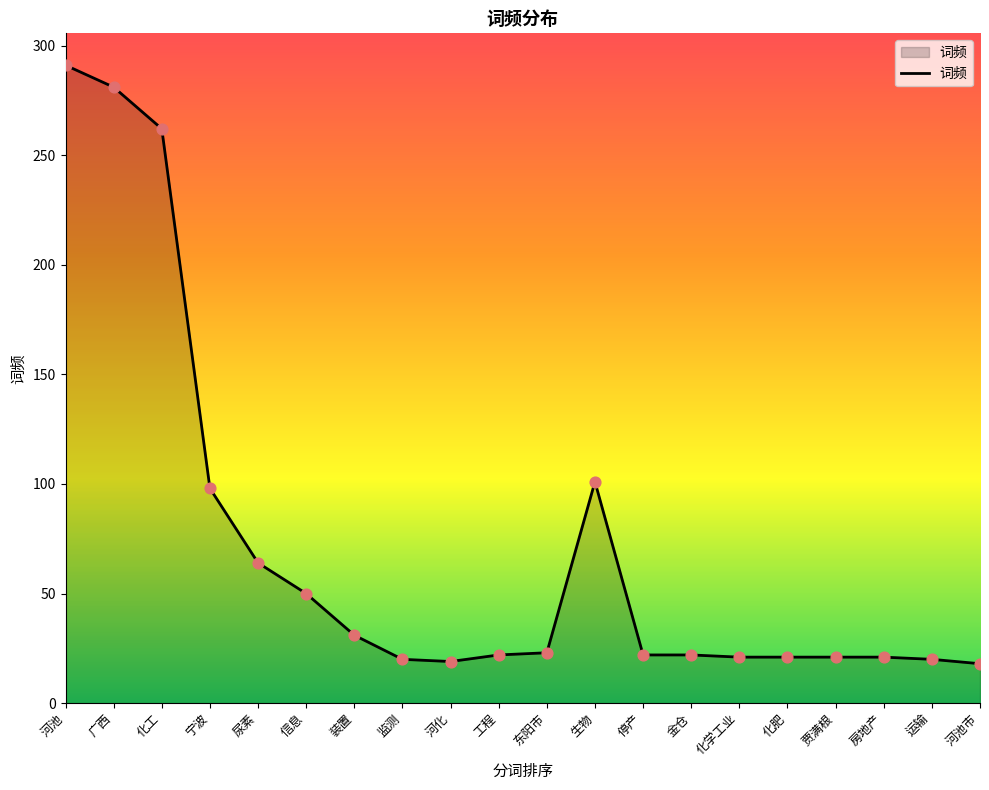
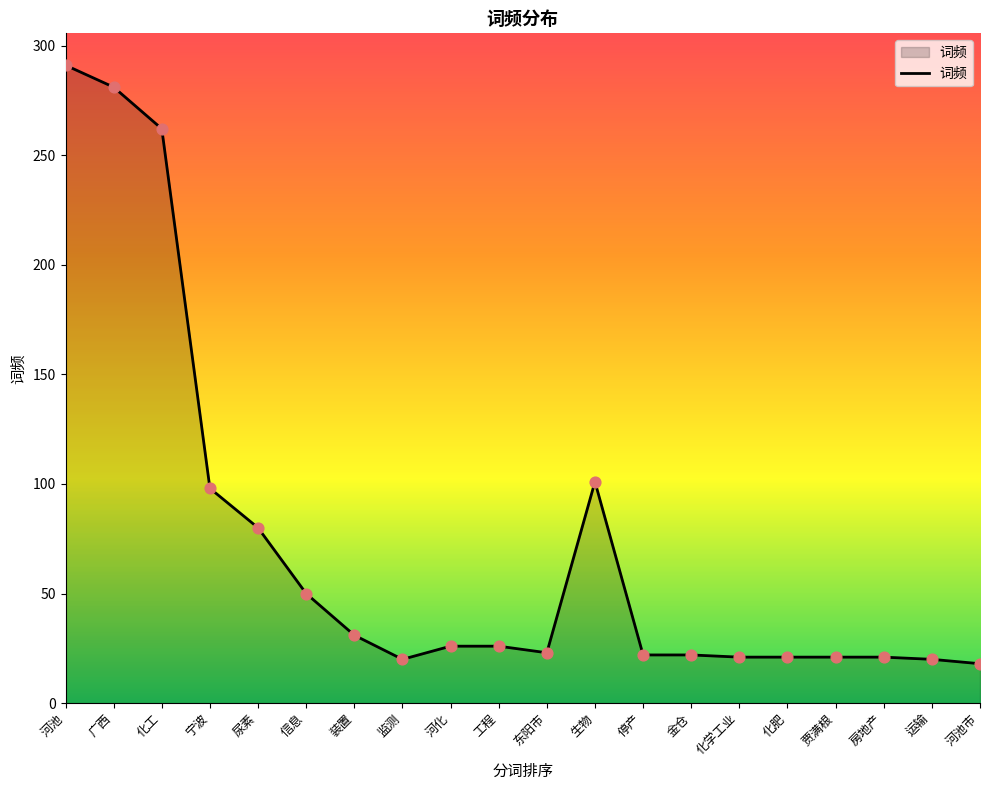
  {
    "河池": 291,
    "广西": 281,
    "化工": 262,
    "宁波": 98,
-   "尿素": 64,
+   "尿素": 80,
    "信息": 50,
    "装置": 31,
    "监测": 20,
-   "河化": 19,
-   "工程": 22,
+   "河化": 26,
+   "工程": 26,
    "东阳市": 23,
    "生物": 101,
    "停产": 22,
    "金仓": 22,
    "化学工业": 21,
    "化肥": 21,
    "贾满根": 21,
    "房地产": 21,
    "运输": 20,
    "河池市": 18
  }
